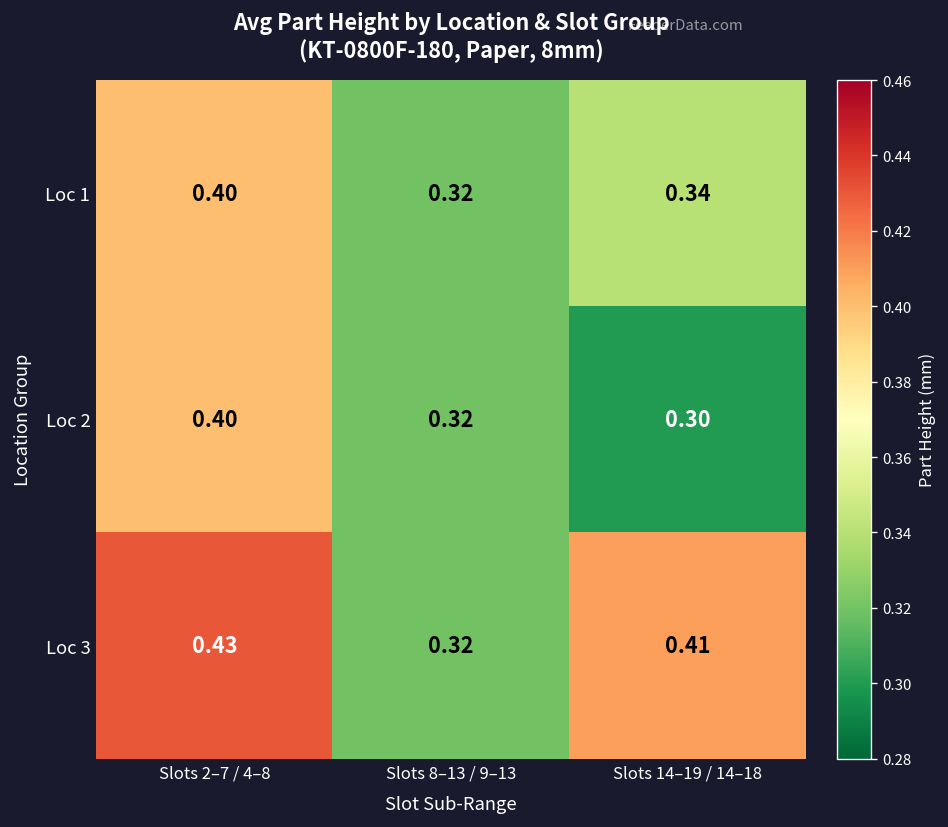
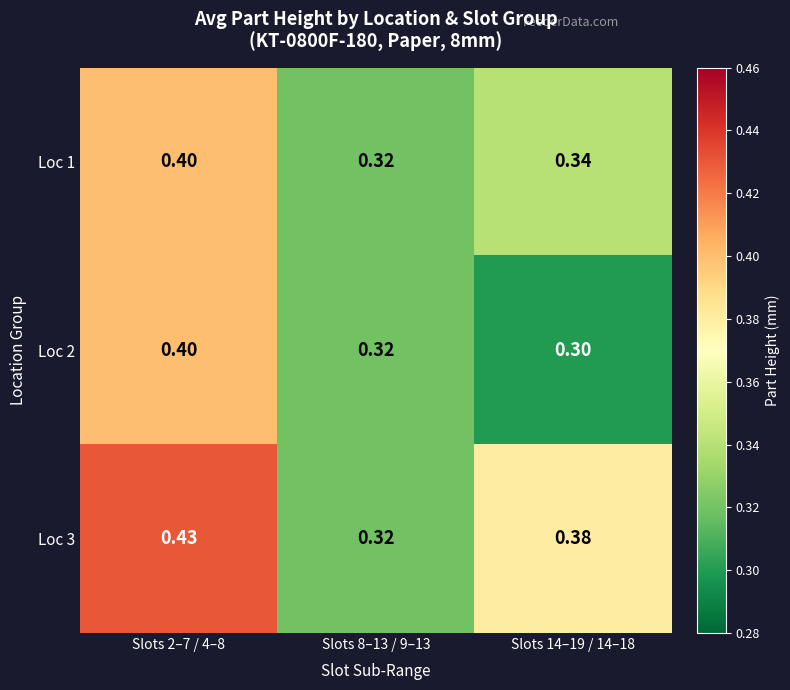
  {
    "Loc 1": {
      "Slots 2–7 / 4–8": 0.40,
      "Slots 8–13 / 9–13": 0.32,
      "Slots 14–19 / 14–18": 0.34
    },
    "Loc 2": {
      "Slots 2–7 / 4–8": 0.40,
      "Slots 8–13 / 9–13": 0.32,
      "Slots 14–19 / 14–18": 0.30
    },
    "Loc 3": {
      "Slots 2–7 / 4–8": 0.43,
      "Slots 8–13 / 9–13": 0.32,
-     "Slots 14–19 / 14–18": 0.41
+     "Slots 14–19 / 14–18": 0.38
    }
  }
